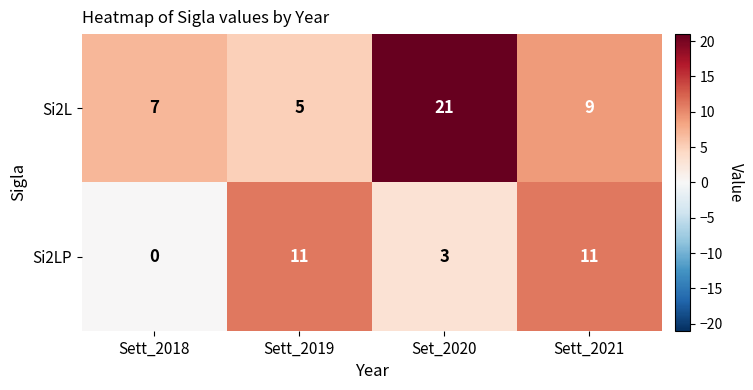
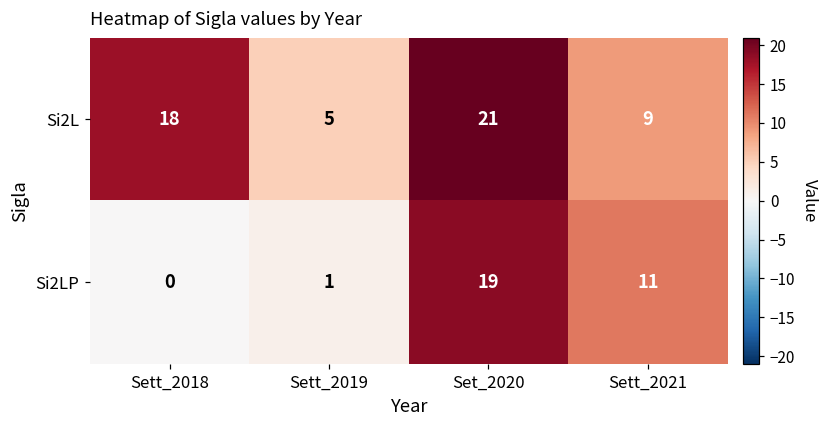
  {
    "Si2L": {
-     "Sett_2018": 7,
+     "Sett_2018": 18,
      "Sett_2019": 5,
      "Set_2020": 21,
      "Sett_2021": 9
    },
    "Si2LP": {
      "Sett_2018": 0,
-     "Sett_2019": 11,
-     "Set_2020": 3,
+     "Sett_2019": 1,
+     "Set_2020": 19,
      "Sett_2021": 11
    }
  }
